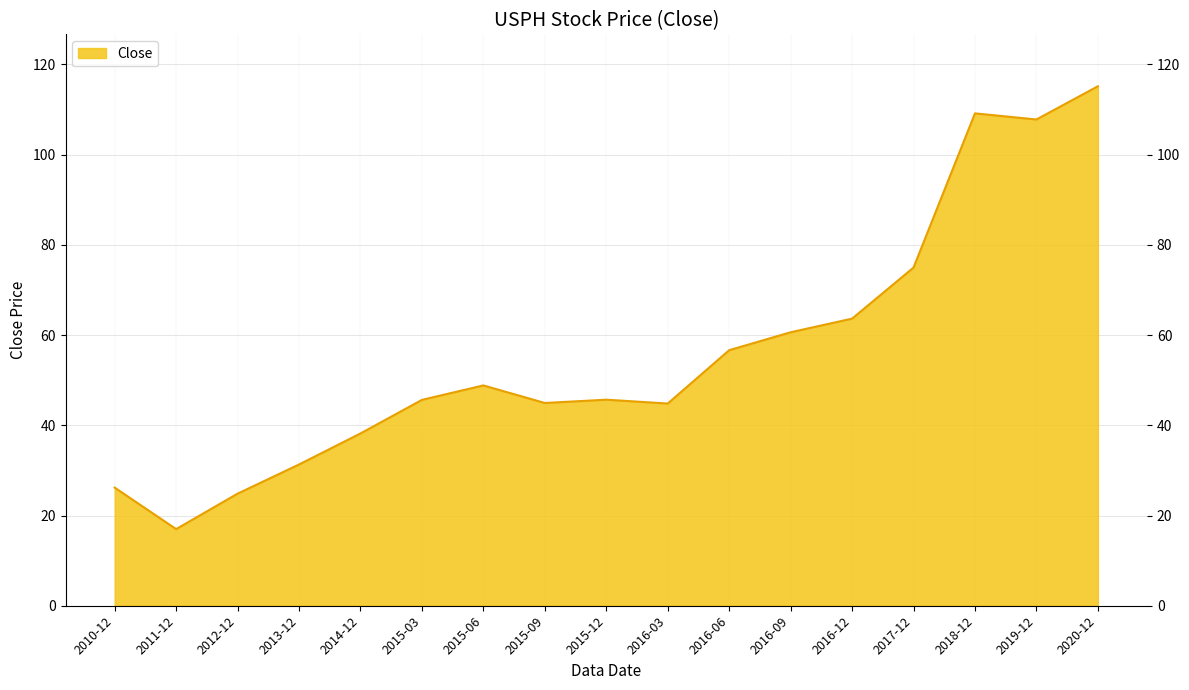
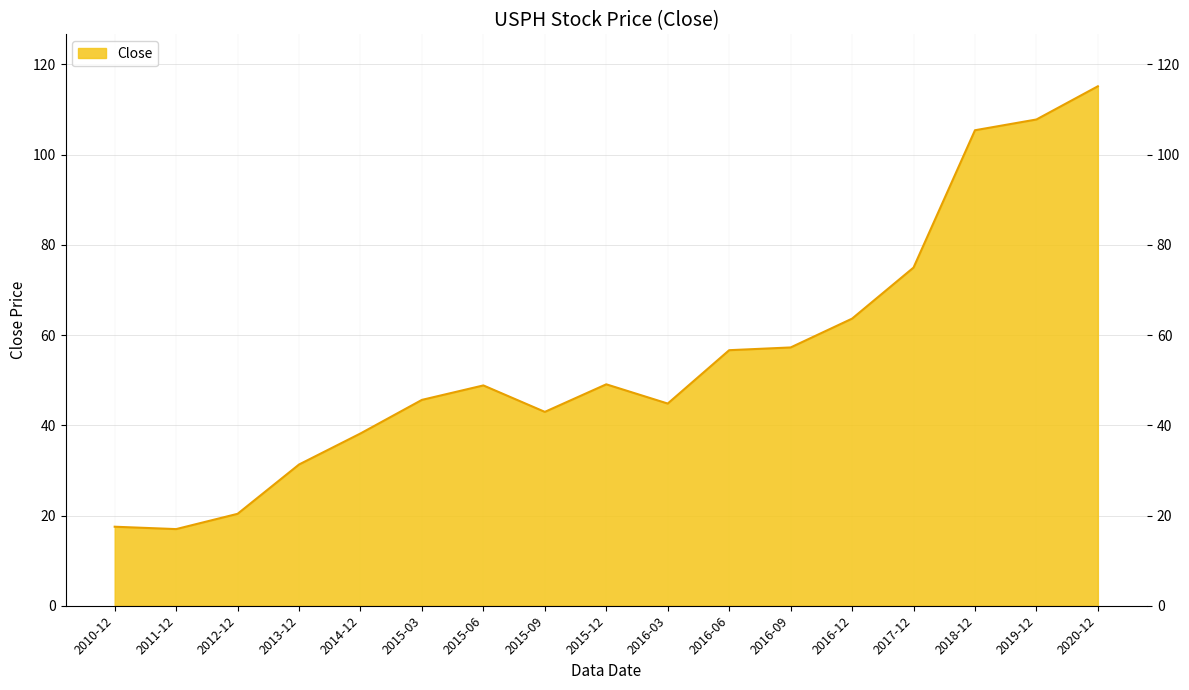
  {
-   "2010-12": 26,
+   "2010-12": 18,
    "2011-12": 17,
-   "2012-12": 25,
+   "2012-12": 20,
    "2013-12": 31,
    "2014-12": 38,
    "2015-03": 46,
    "2015-06": 49,
-   "2015-09": 45,
-   "2015-12": 46,
+   "2015-09": 43,
+   "2015-12": 49,
    "2016-03": 45,
    "2016-06": 57,
-   "2016-09": 61,
+   "2016-09": 57,
    "2016-12": 64,
    "2017-12": 75,
-   "2018-12": 109,
+   "2018-12": 105,
    "2019-12": 108,
    "2020-12": 115
  }
